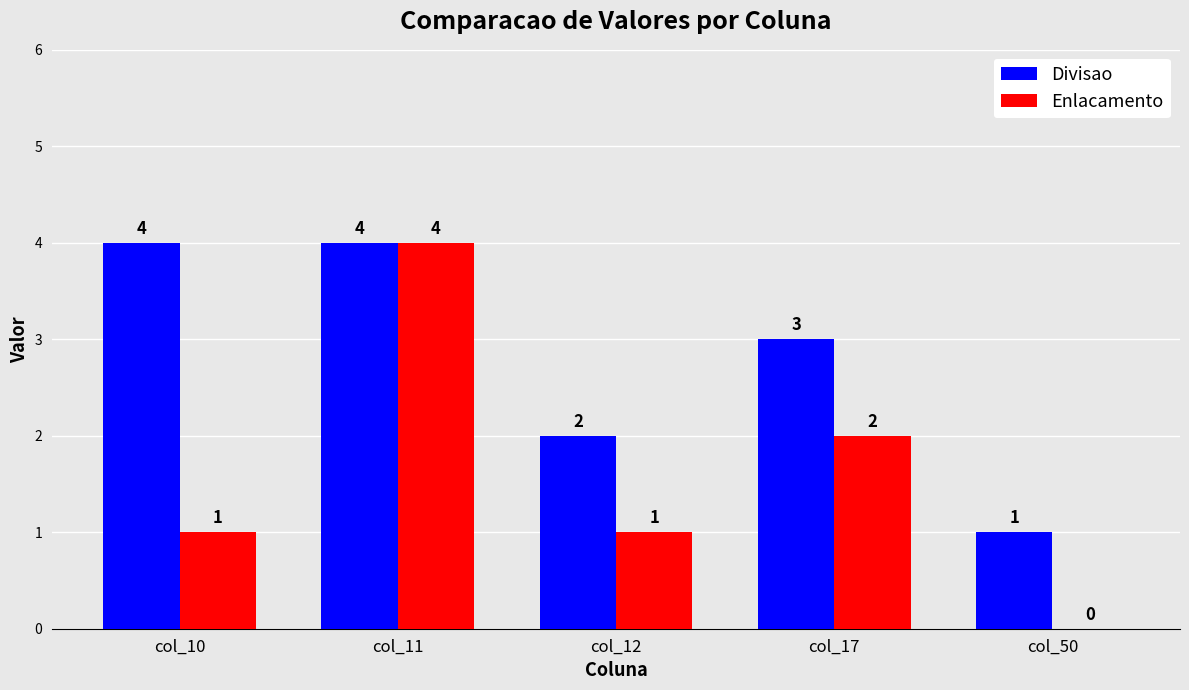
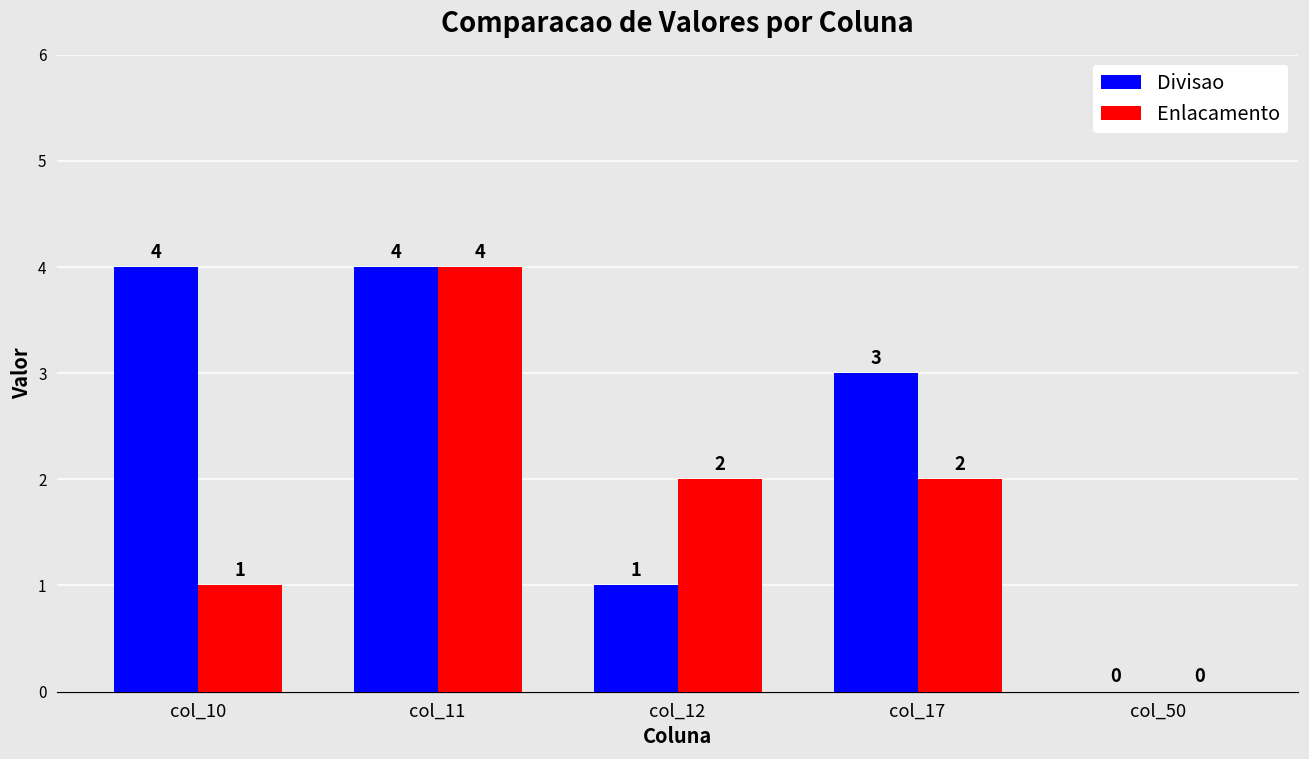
  {
    "Divisao": {
      "col_10": 4,
      "col_11": 4,
-     "col_12": 2,
+     "col_12": 1,
      "col_17": 3,
-     "col_50": 1
+     "col_50": 0
    },
    "Enlacamento": {
      "col_10": 1,
      "col_11": 4,
-     "col_12": 1,
+     "col_12": 2,
      "col_17": 2,
      "col_50": 0
    }
  }
